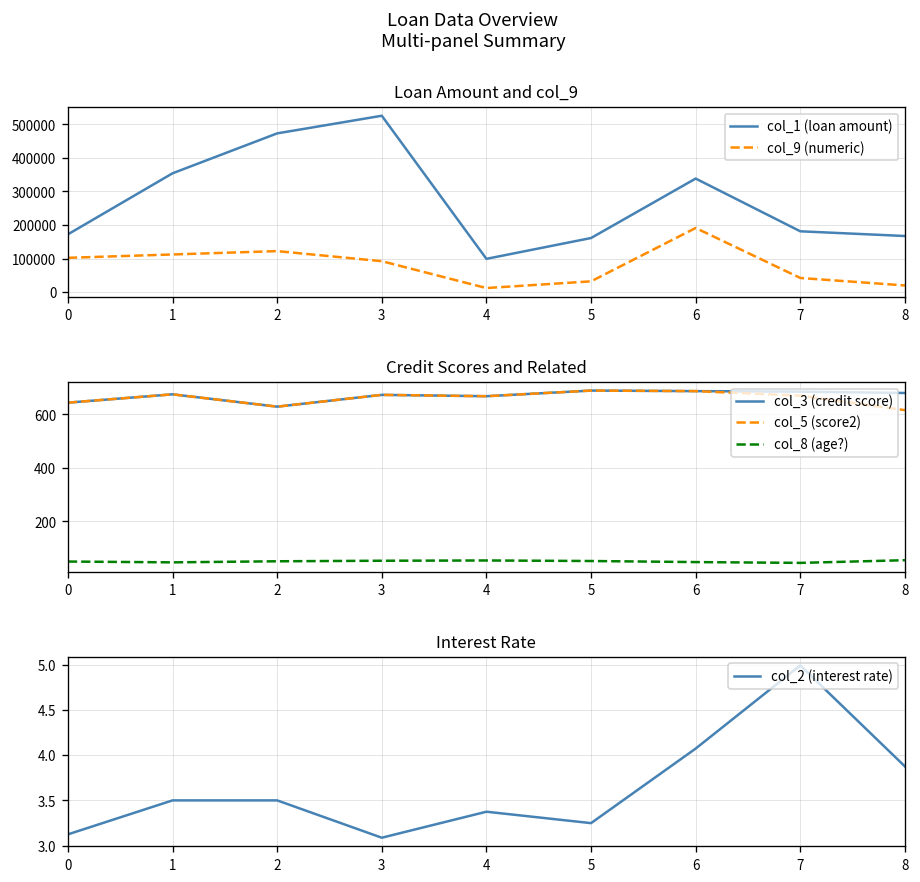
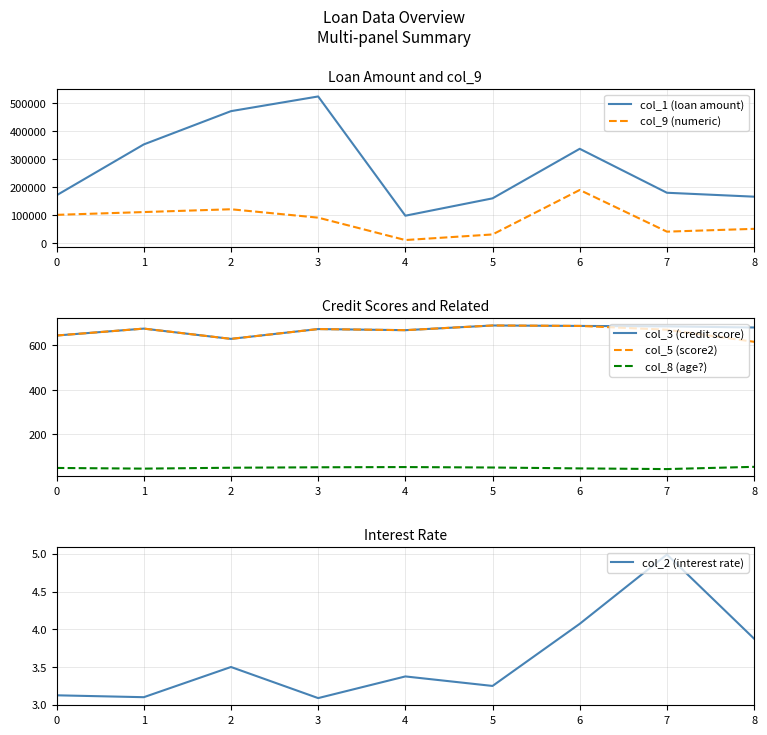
  {
    "Loan Amount and col_9": {
      "col_1 (loan amount)": {
        "0": 170000,
        "1": 350000,
        "2": 470000,
        "3": 530000,
        "4": 100000,
        "5": 160000,
        "6": 340000,
        "7": 180000,
        "8": 170000
      },
      "col_9 (numeric)": {
        "0": 100000,
        "1": 110000,
        "2": 120000,
        "3": 90000,
        "4": 10000,
        "5": 30000,
        "6": 190000,
        "7": 40000,
-       "8": 20000
+       "8": 50000
      }
    },
    "Credit Scores and Related": {
      "col_3 (credit score)": {
        "8": 680
      },
      "col_5 (score2)": {
        "8": 620
      },
      "col_8 (age?)": {
        "0": 50,
        "1": 50,
        "2": 50,
        "3": 50,
        "4": 50,
        "5": 50,
        "6": 50,
        "7": 50,
        "8": 60
      }
    },
    "Interest Rate": {
      "0": 3.1,
-     "1": 3.5,
+     "1": 3.1,
      "2": 3.5,
      "3": 3.1,
      "4": 3.4,
      "5": 3.2,
      "6": 4.1,
      "8": 3.9
    }
  }
